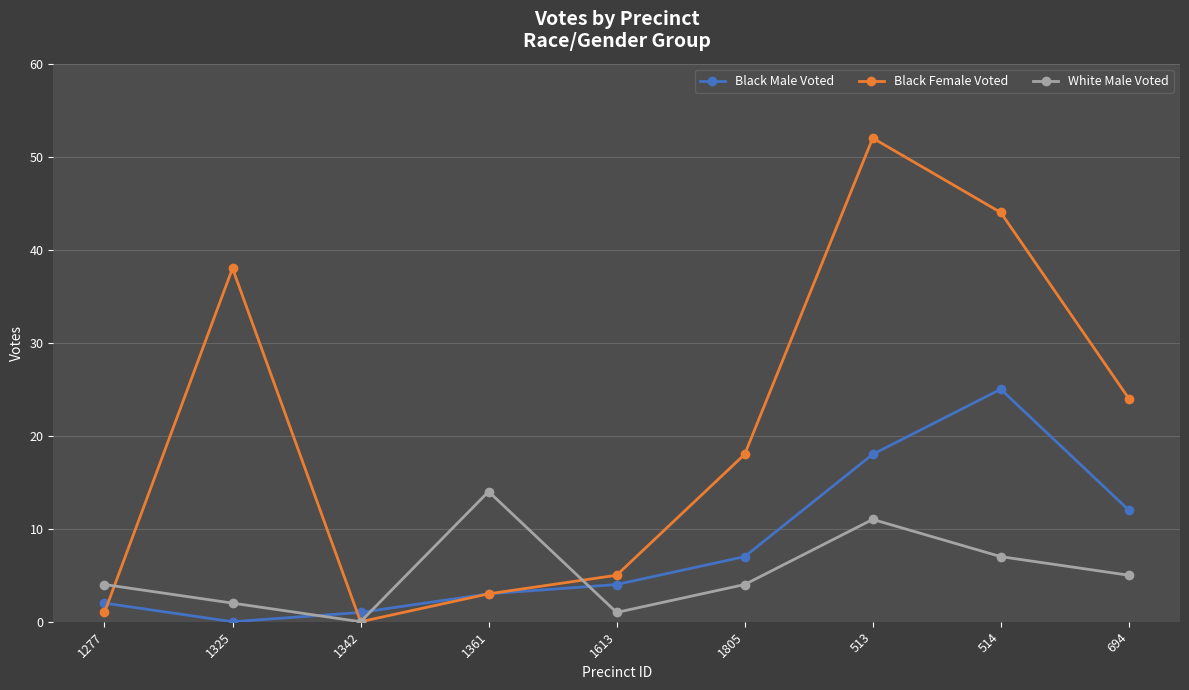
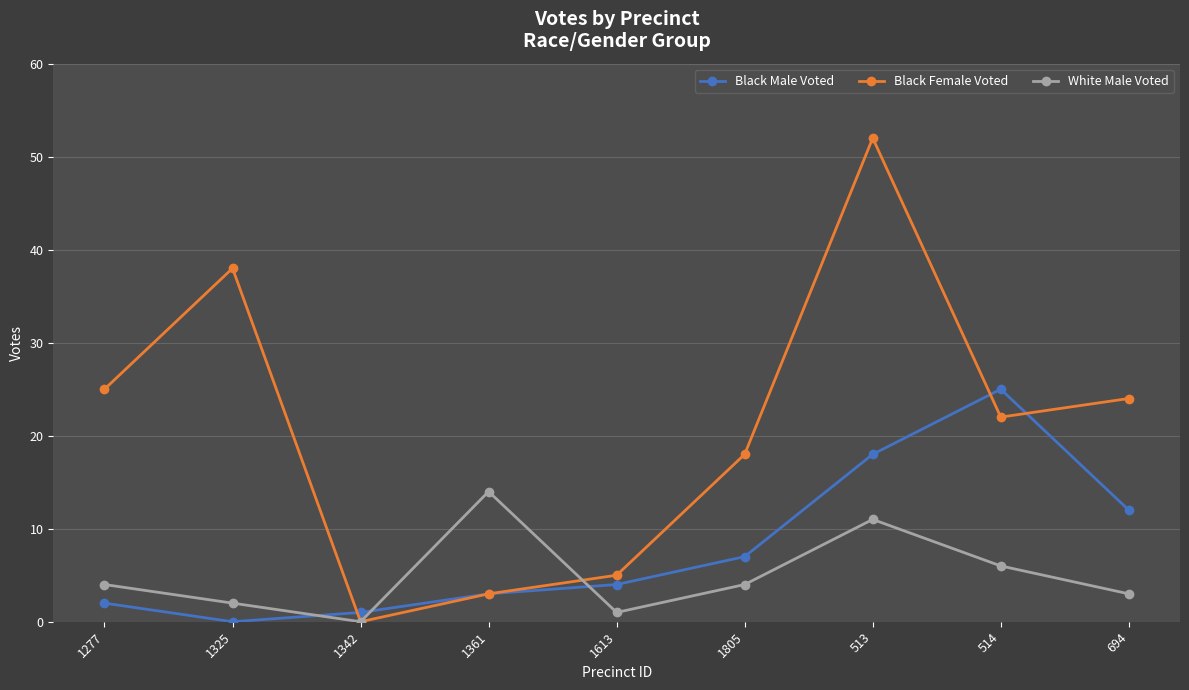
  {
    "Black Male Voted": {
      "1277": 2,
      "1325": 0,
      "1342": 1,
      "1613": 4,
      "1805": 7,
      "513": 18,
      "514": 25,
      "694": 12
    },
    "Black Female Voted": {
-     "1277": 1,
+     "1277": 25,
      "1325": 38,
      "1613": 5,
      "1805": 18,
      "513": 52,
-     "514": 44,
+     "514": 22,
      "694": 24
    },
    "White Male Voted": {
      "1277": 4,
      "1325": 2,
      "1361": 14,
      "1613": 1,
      "1805": 4,
      "513": 11,
-     "514": 7,
-     "694": 5
+     "514": 6,
+     "694": 3
    }
  }
